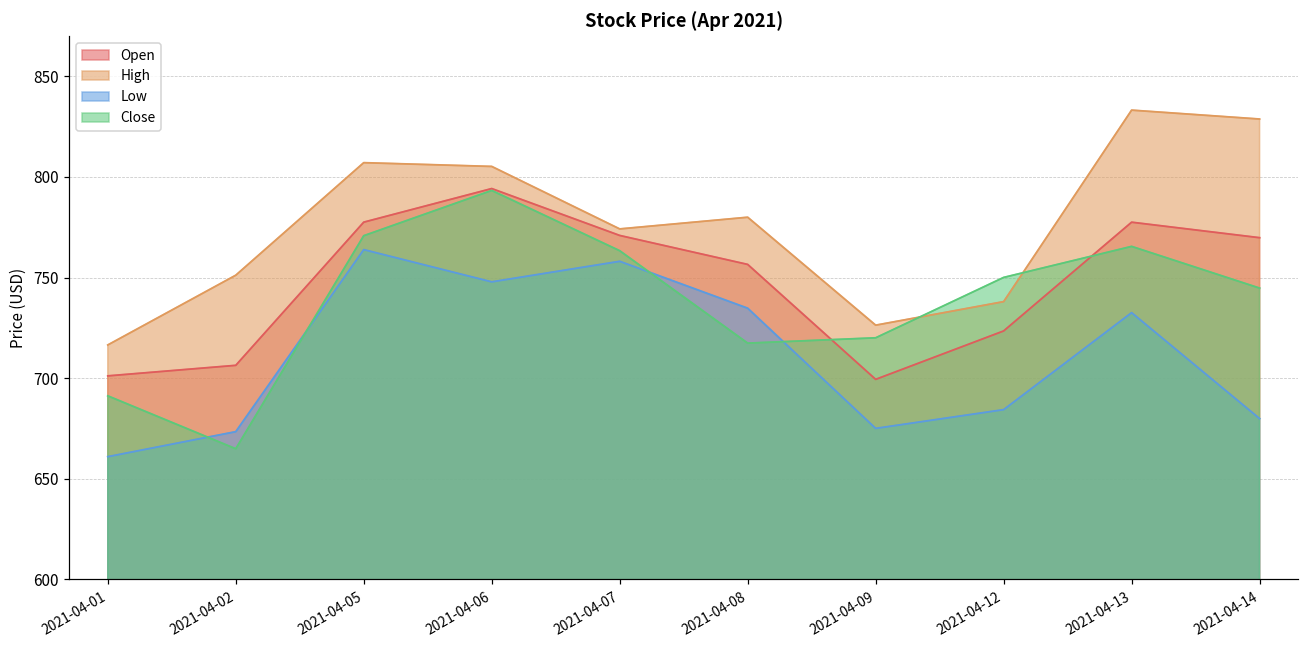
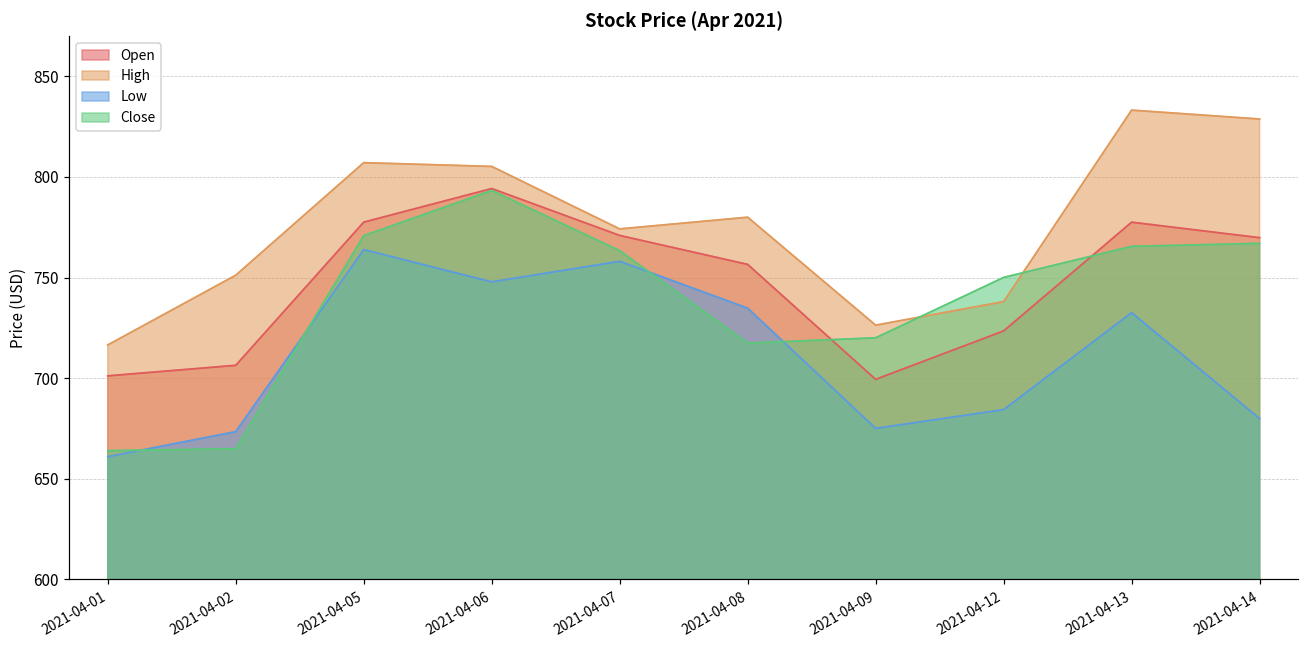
  {
    "Low": {
      "2021-04-01": 661,
      "2021-04-02": 673,
      "2021-04-05": 764,
      "2021-04-06": 748,
      "2021-04-07": 758,
      "2021-04-08": 735,
      "2021-04-09": 675,
      "2021-04-12": 684,
      "2021-04-13": 733,
      "2021-04-14": 680
    },
    "Close": {
-     "2021-04-01": 691,
+     "2021-04-01": 664,
      "2021-04-02": 665,
      "2021-04-05": 771,
      "2021-04-07": 763,
      "2021-04-08": 717,
      "2021-04-09": 720,
      "2021-04-12": 750,
      "2021-04-13": 765,
-     "2021-04-14": 745
+     "2021-04-14": 767
    }
  }
